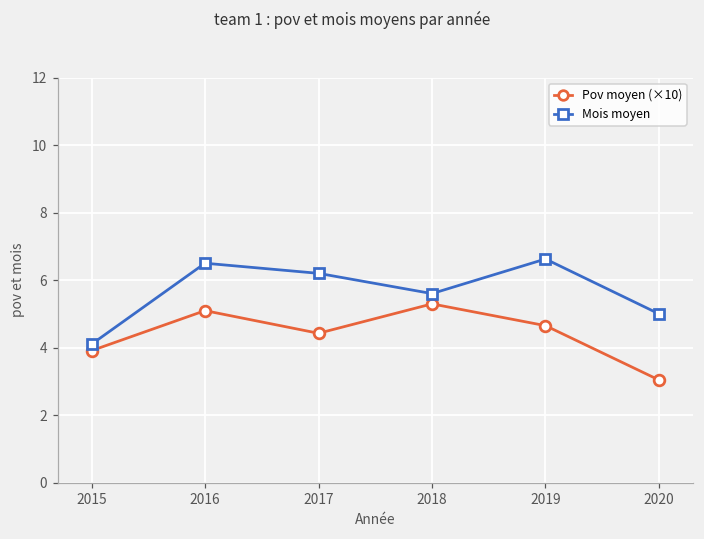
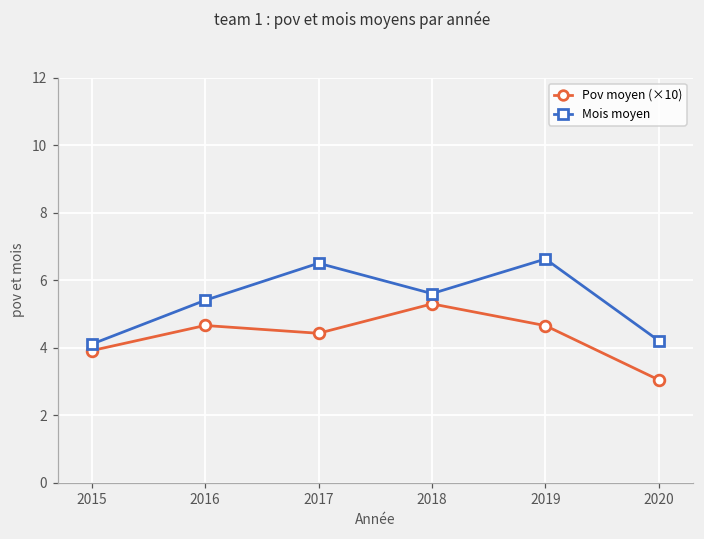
  {
    "Pov moyen (×10)": {
      "2015": 3.9,
-     "2016": 5.1,
+     "2016": 4.7,
      "2017": 4.4,
      "2018": 5.3,
      "2019": 4.7,
      "2020": 3.0
    },
    "Mois moyen": {
      "2015": 4.1,
-     "2016": 6.5,
-     "2017": 6.2,
+     "2016": 5.4,
+     "2017": 6.5,
      "2018": 5.6,
      "2019": 6.6,
-     "2020": 5.0
+     "2020": 4.2
    }
  }
